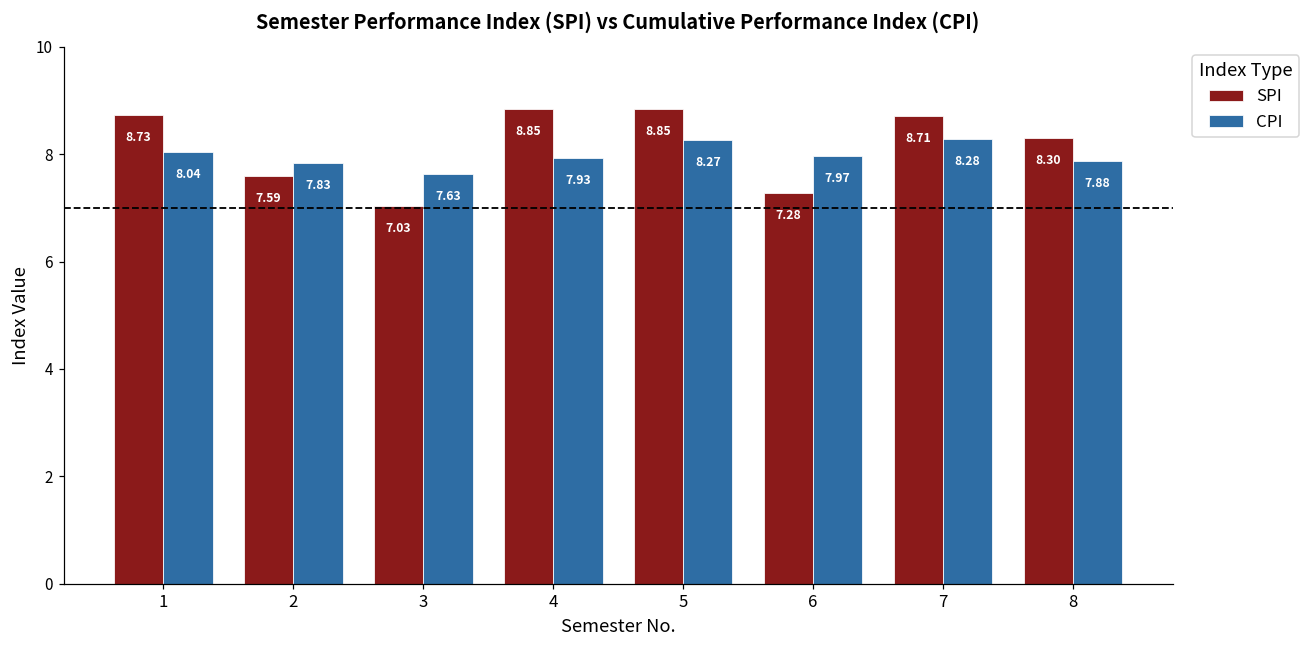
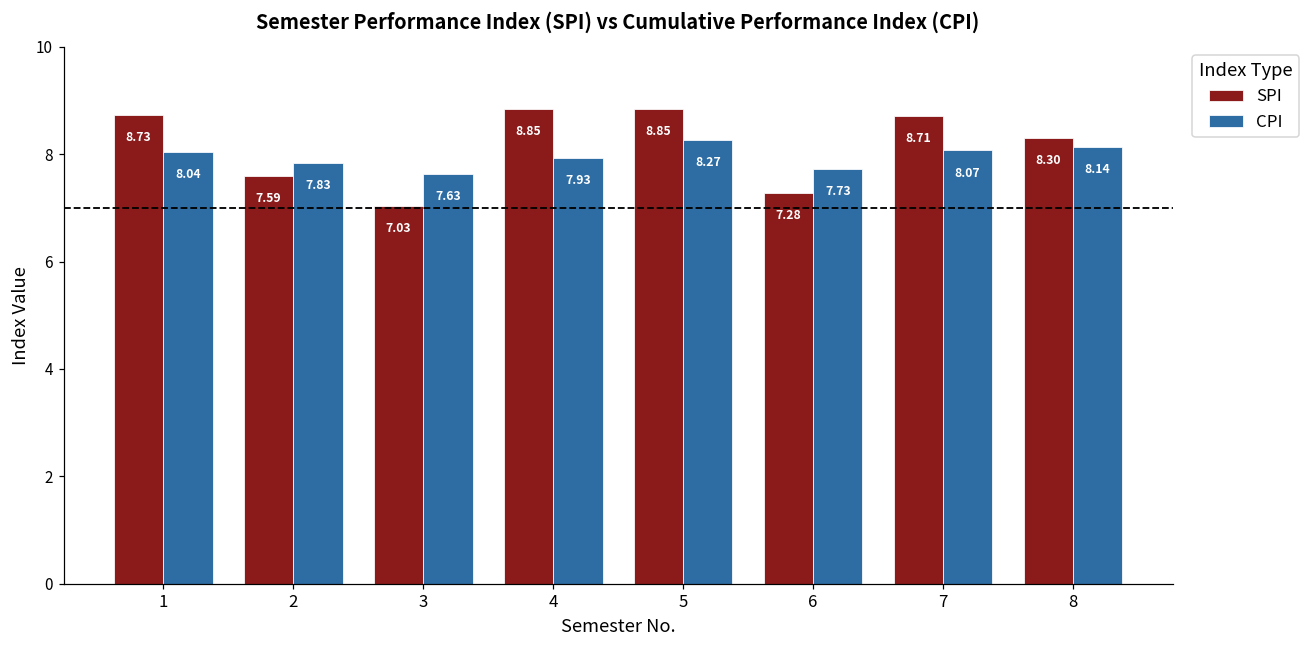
  {
    "SPI": {
      "1": 8.73,
      "2": 7.59,
      "3": 7.03,
      "4": 8.85,
      "5": 8.85,
      "6": 7.28,
      "7": 8.71,
      "8": 8.30
    },
    "CPI": {
      "1": 8.04,
      "2": 7.83,
      "3": 7.63,
      "4": 7.93,
      "5": 8.27,
-     "6": 7.97,
-     "7": 8.28,
-     "8": 7.88
+     "6": 7.73,
+     "7": 8.07,
+     "8": 8.14
    }
  }
